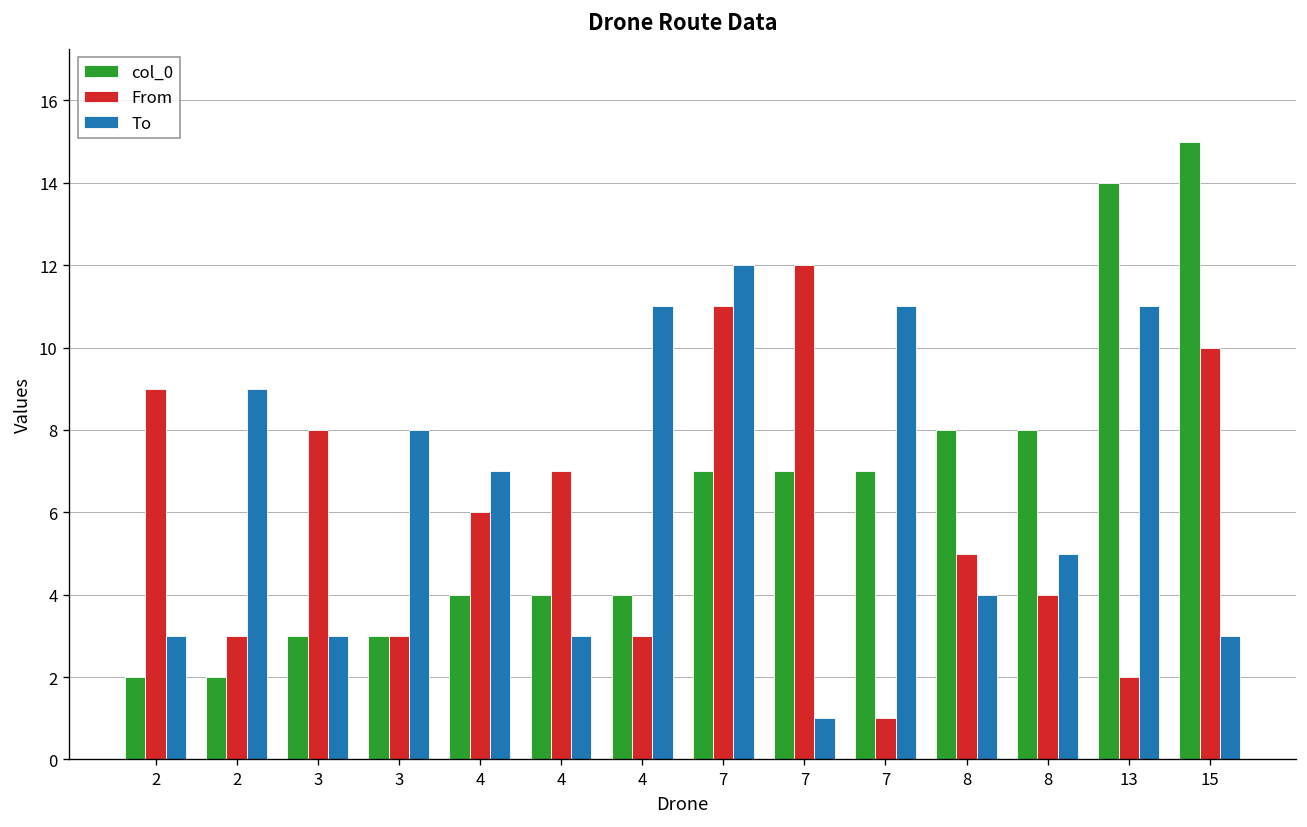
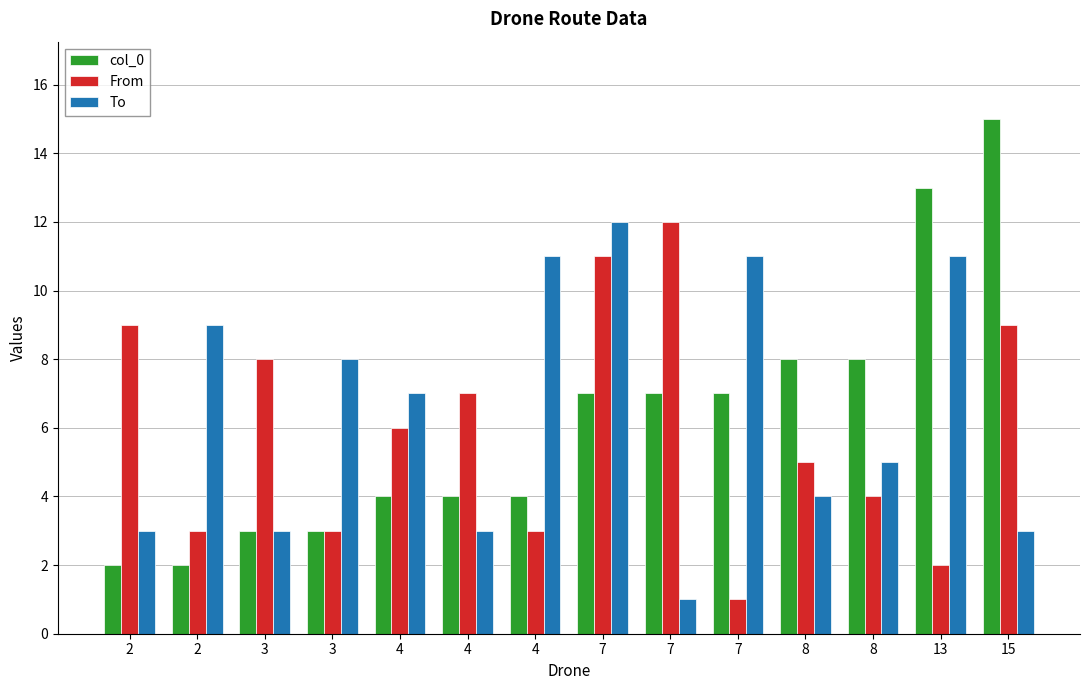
  {
    "col_0": {
-     "13": 14,
+     "13": 13,
      "15": 15
    },
    "From": {
      "13": 2,
-     "15": 10
+     "15": 9
    },
    "To": {
      "13": 11,
      "15": 3
    }
  }
